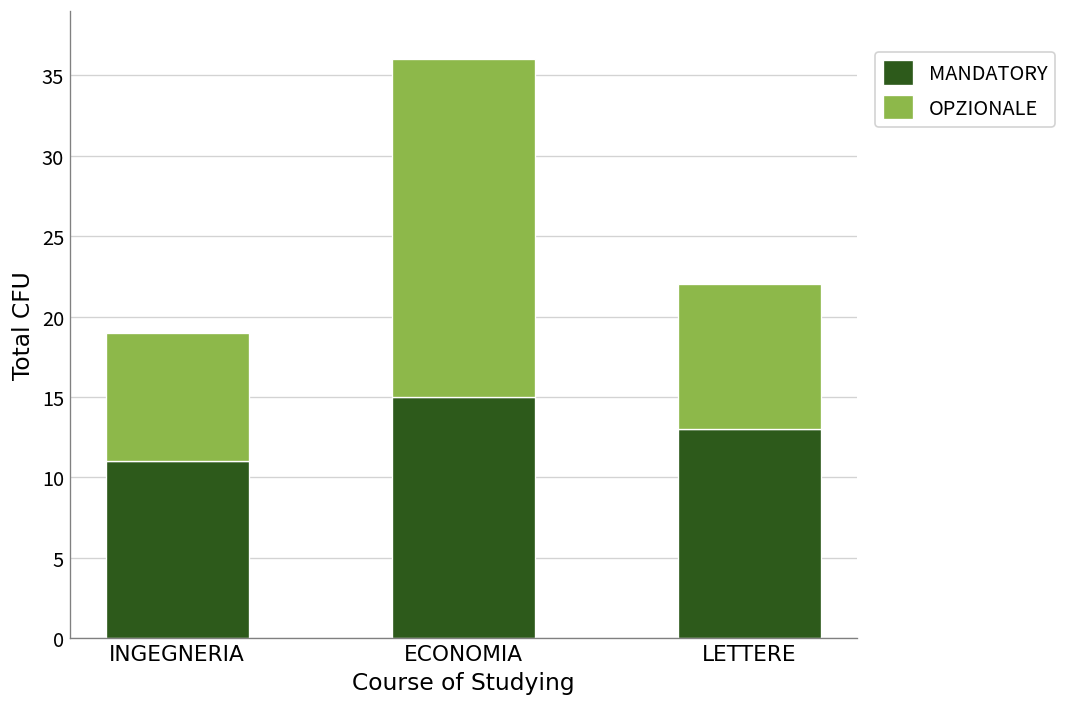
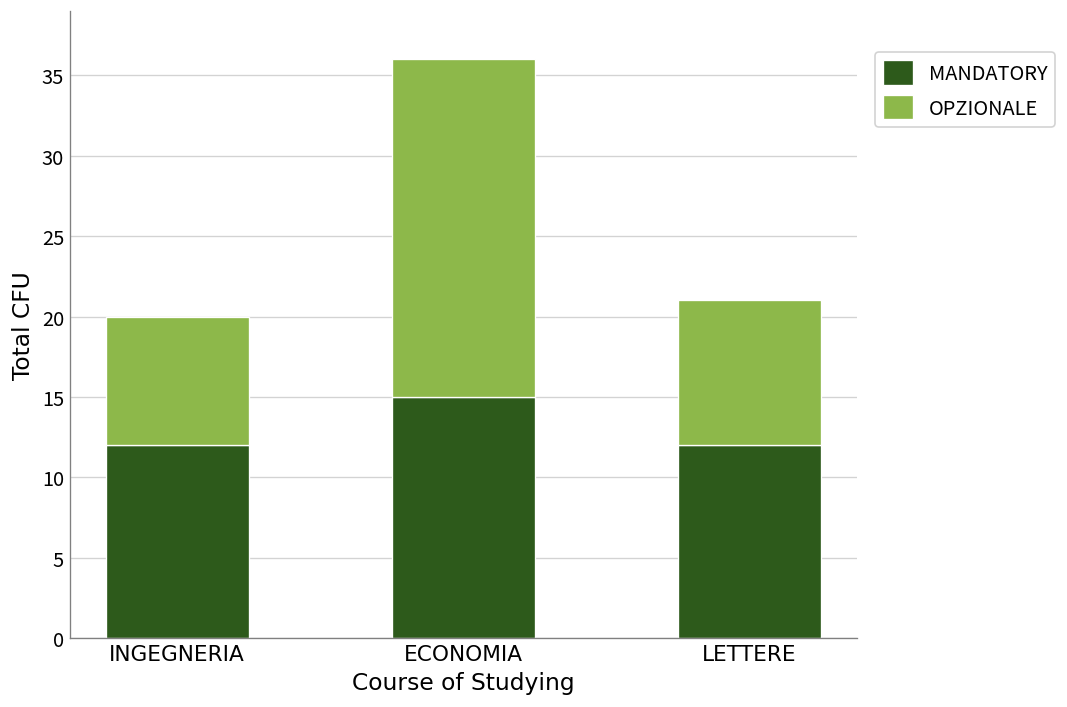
  {
    "MANDATORY": {
-     "INGEGNERIA": 11,
+     "INGEGNERIA": 12,
      "ECONOMIA": 15,
-     "LETTERE": 13
+     "LETTERE": 12
    },
    "OPZIONALE": {
      "INGEGNERIA": 8,
      "ECONOMIA": 21,
      "LETTERE": 9
    }
  }
